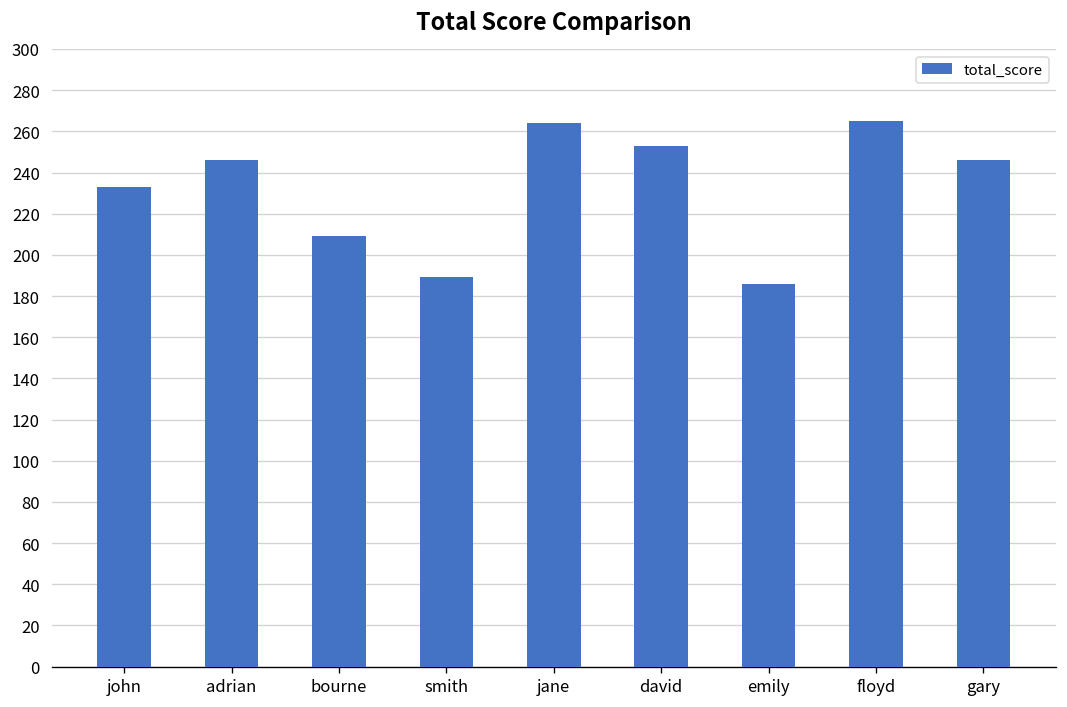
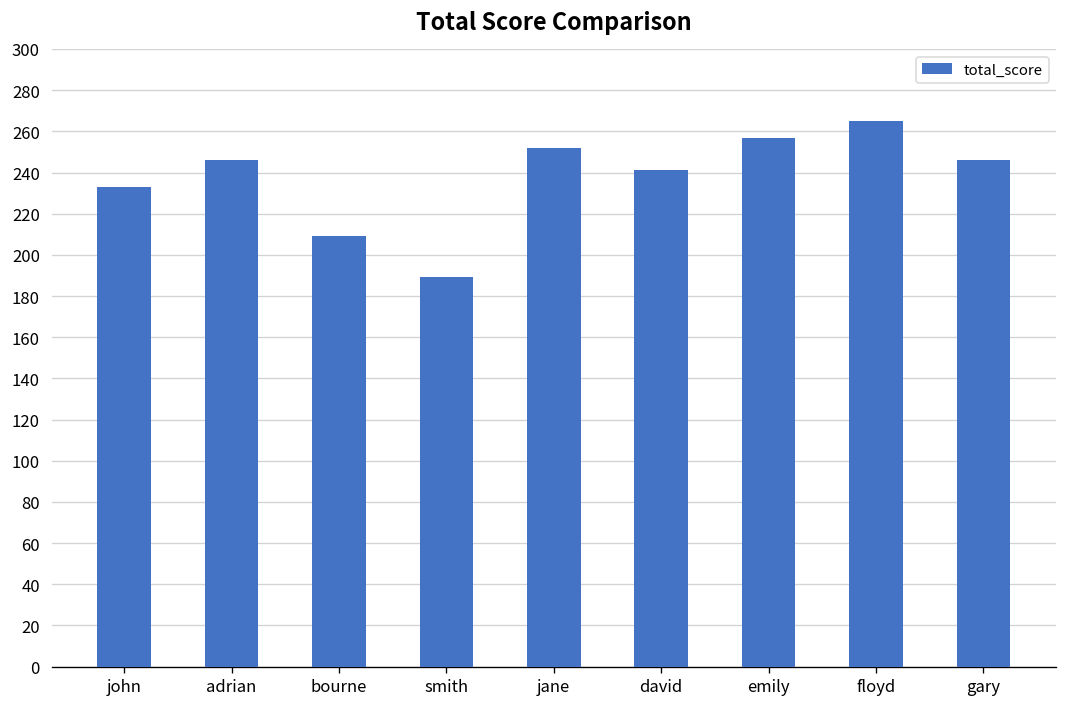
  {
    "john": 233,
    "adrian": 246,
    "bourne": 209,
    "smith": 189,
-   "jane": 264,
-   "david": 253,
-   "emily": 186,
+   "jane": 252,
+   "david": 241,
+   "emily": 257,
    "floyd": 265,
    "gary": 246
  }
